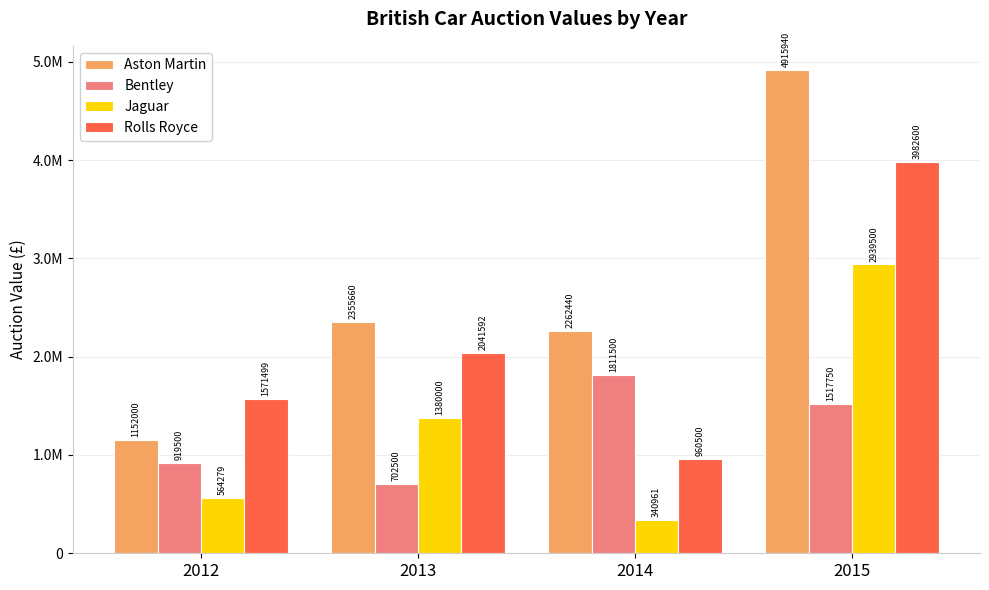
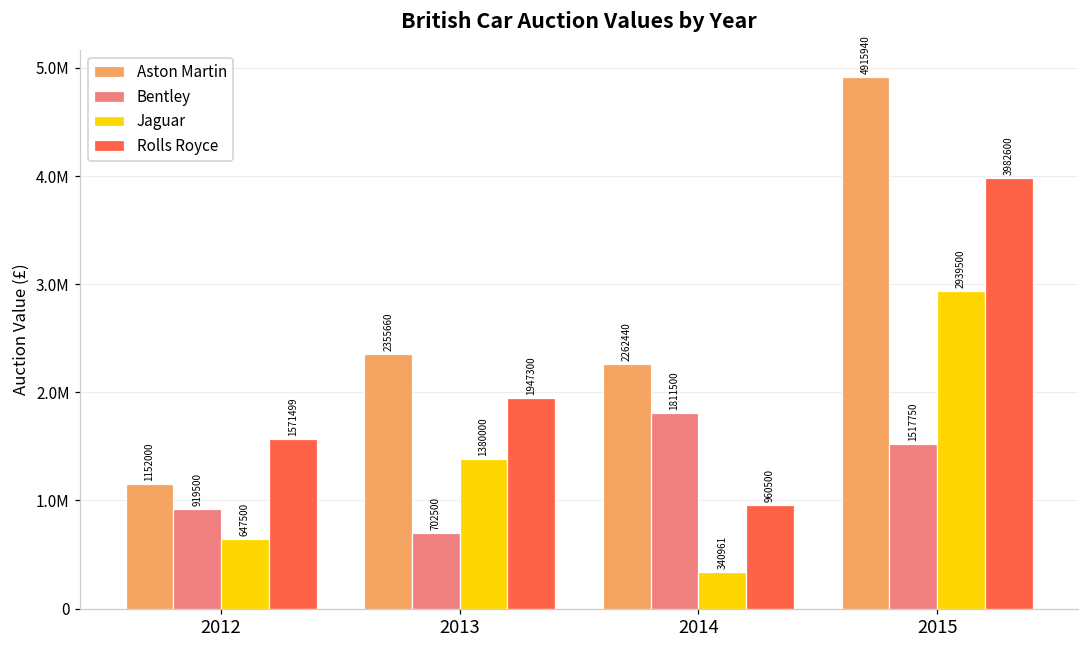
  {
    "Jaguar": {
-     "2012": 564279,
+     "2012": 647500,
      "2013": 1380000,
      "2014": 340961,
      "2015": 2939500
    },
    "Rolls Royce": {
      "2012": 1571499,
-     "2013": 2041592,
+     "2013": 1947300,
      "2014": 960500,
      "2015": 3982600
    }
  }
